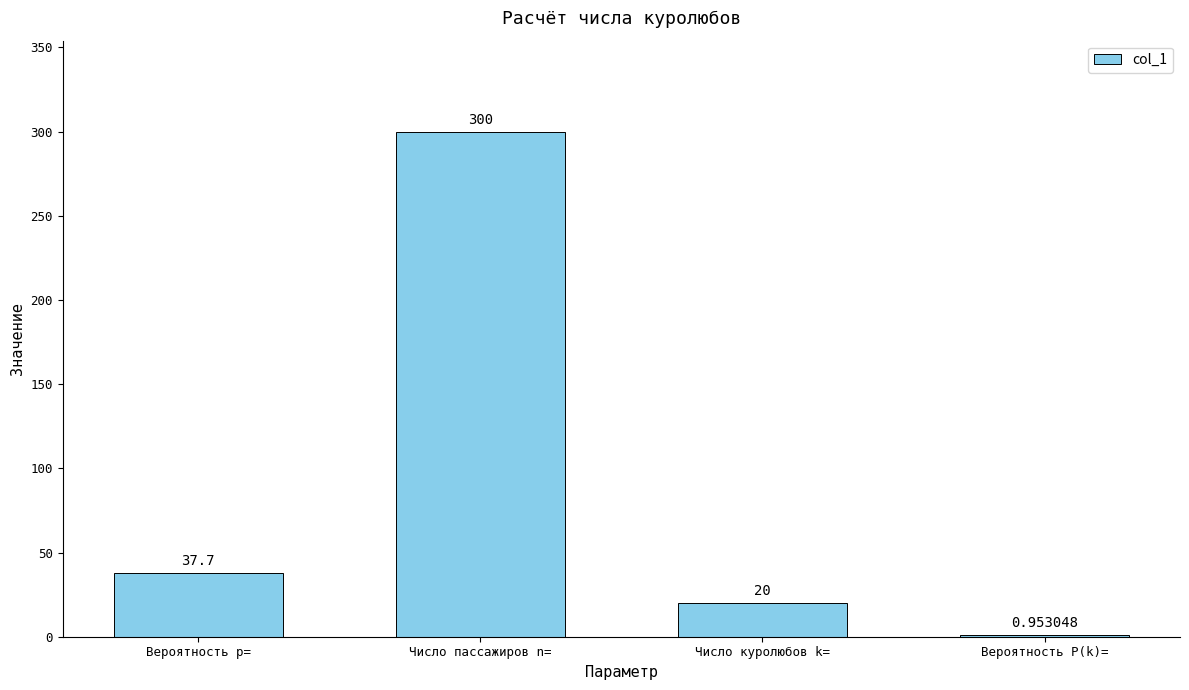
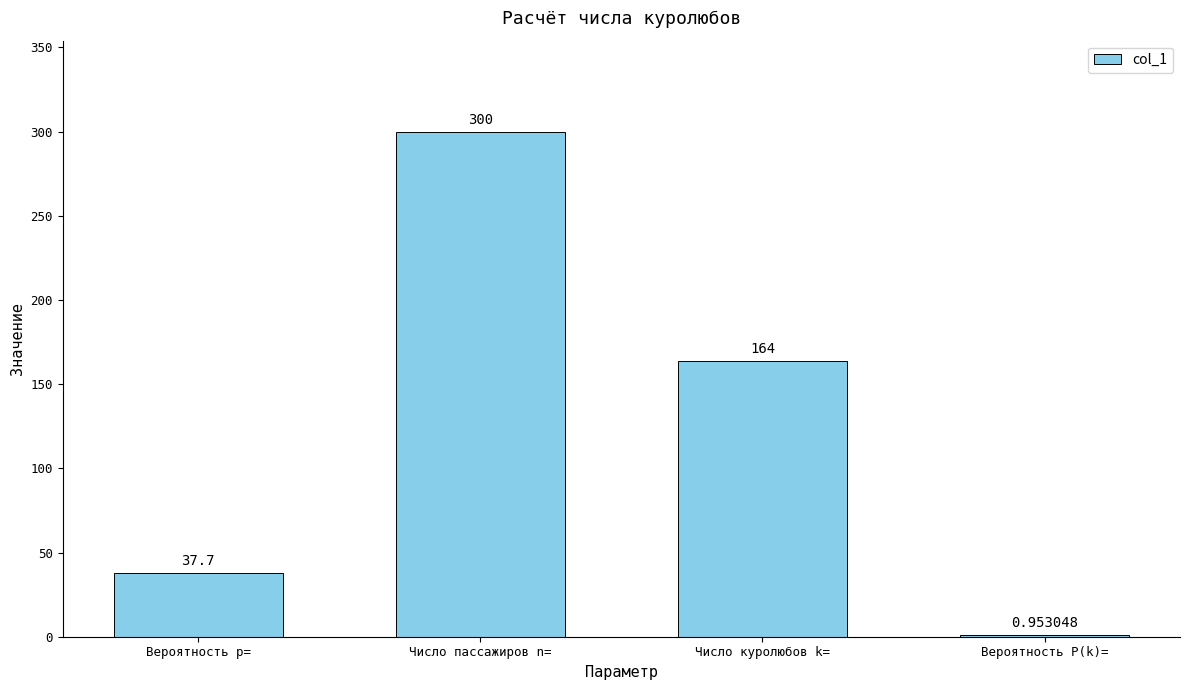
  {
    "Вероятность p=": 37.7,
    "Число пассажиров n=": 300,
-   "Число куролюбов k=": 20,
+   "Число куролюбов k=": 164,
    "Вероятность P(k)=": 0.953048
  }
